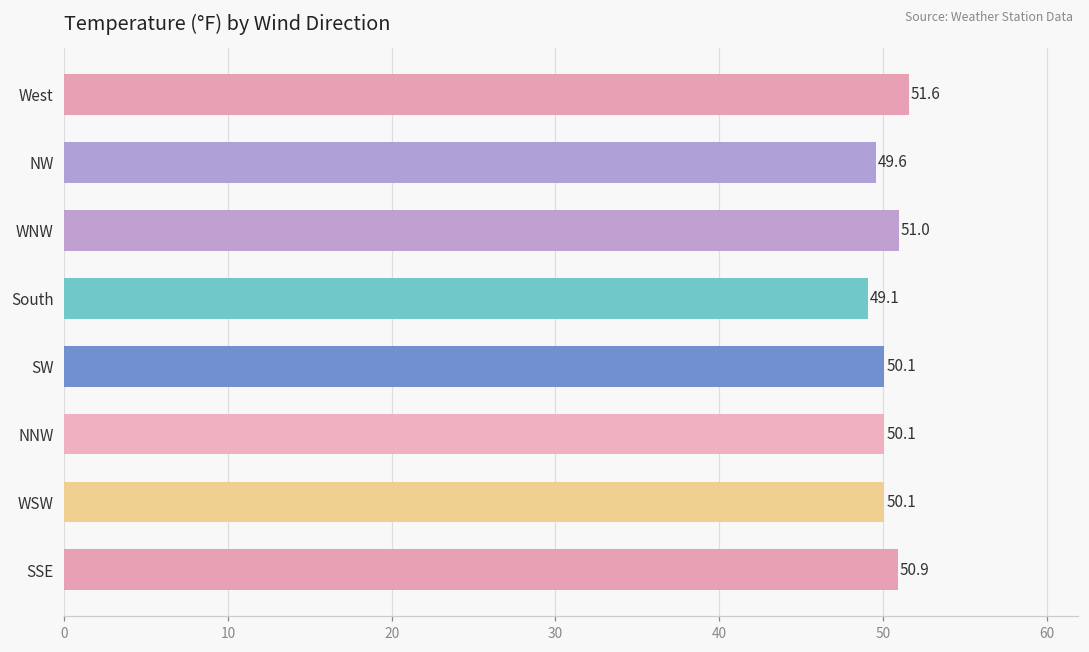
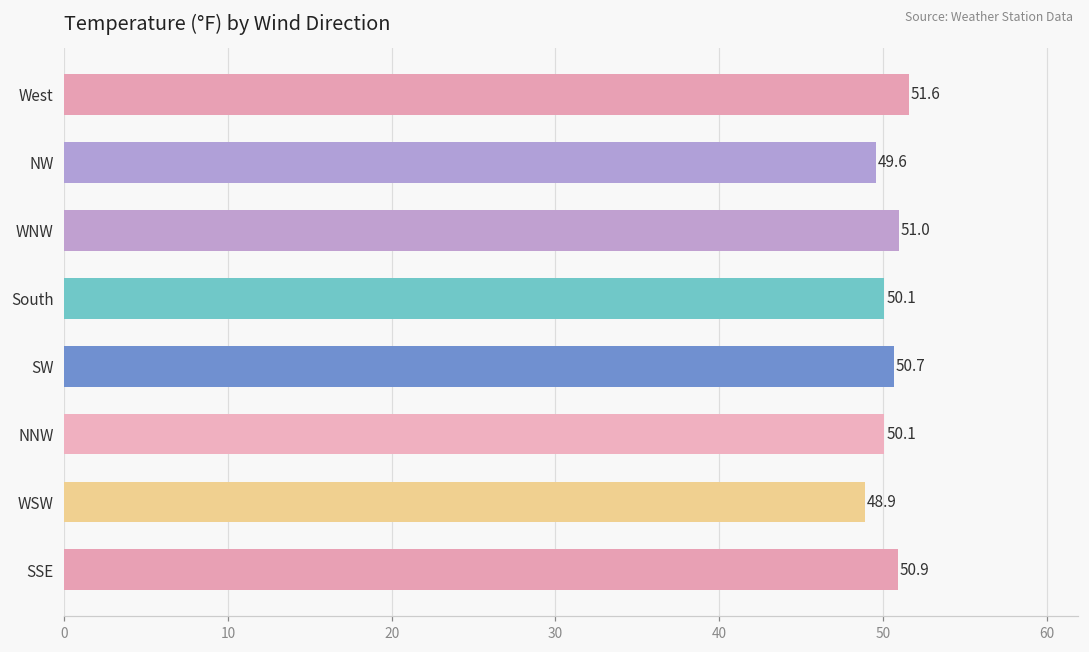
  {
    "West": 51.6,
    "NW": 49.6,
    "WNW": 51.0,
-   "South": 49.1,
-   "SW": 50.1,
+   "South": 50.1,
+   "SW": 50.7,
    "NNW": 50.1,
-   "WSW": 50.1,
+   "WSW": 48.9,
    "SSE": 50.9
  }
